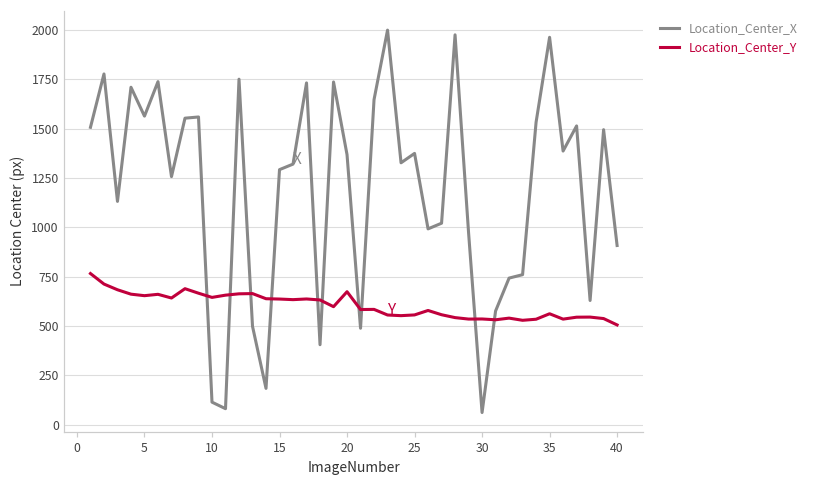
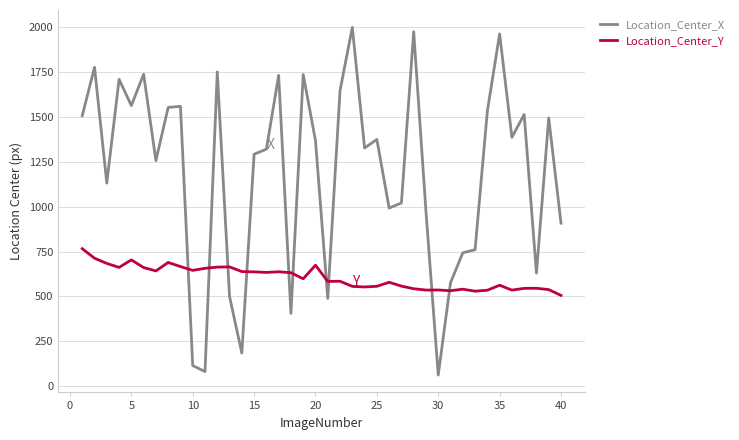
  {
    "Location_Center_X": {
      "5": 1560,
      "10": 110,
      "15": 1290,
      "20": 1370,
      "25": 1370,
      "30": 60,
      "35": 1960,
      "40": 910
    },
    "Location_Center_Y": {
-     "5": 650,
+     "5": 700,
      "10": 650,
      "15": 640,
      "20": 670,
      "25": 560,
      "30": 540,
      "35": 560,
      "40": 510
    }
  }
